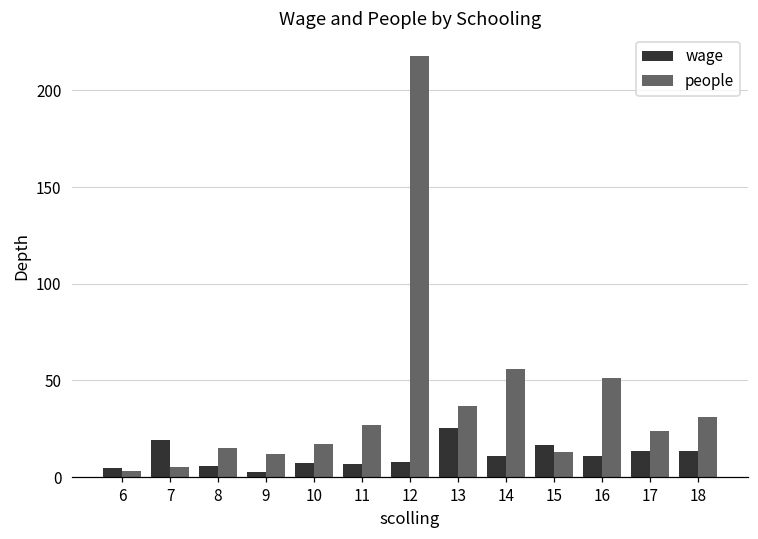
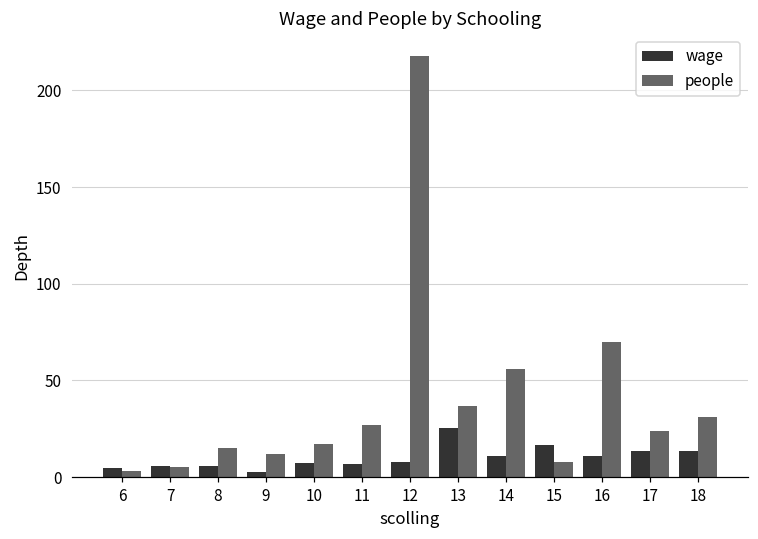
  {
    "wage": {
      "6": 4,
-     "7": 19,
+     "7": 6,
      "8": 6,
      "9": 3,
      "10": 7,
      "11": 7,
      "12": 8,
      "13": 26,
      "14": 11,
      "15": 17,
      "16": 11,
      "17": 14,
      "18": 14
    },
    "people": {
      "6": 3,
      "7": 5,
      "8": 15,
      "9": 12,
      "10": 17,
      "11": 27,
      "12": 218,
      "13": 37,
      "14": 56,
-     "15": 13,
-     "16": 51,
+     "15": 8,
+     "16": 70,
      "17": 24,
      "18": 31
    }
  }
